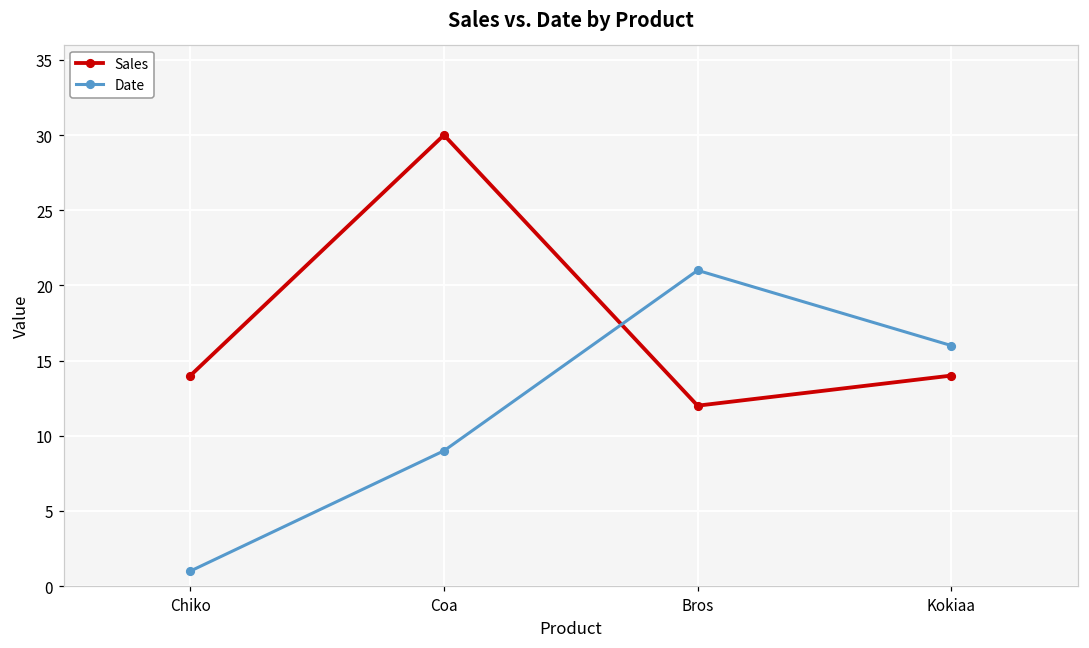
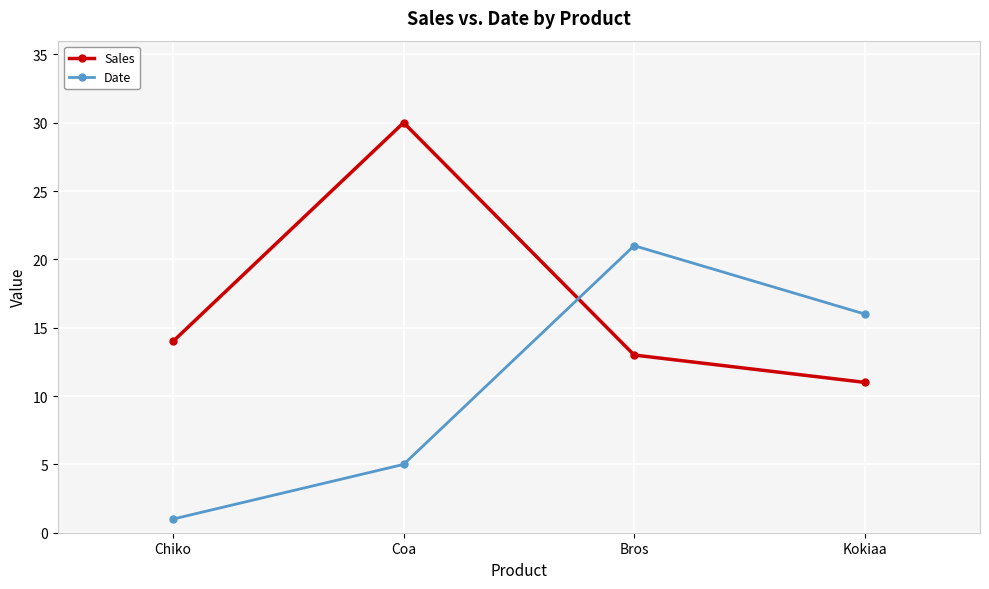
  {
    "Sales": {
      "Chiko": 14,
      "Coa": 30,
-     "Bros": 12,
-     "Kokiaa": 14
+     "Bros": 13,
+     "Kokiaa": 11
    },
    "Date": {
      "Chiko": 1,
-     "Coa": 9,
+     "Coa": 5,
      "Bros": 21,
      "Kokiaa": 16
    }
  }
